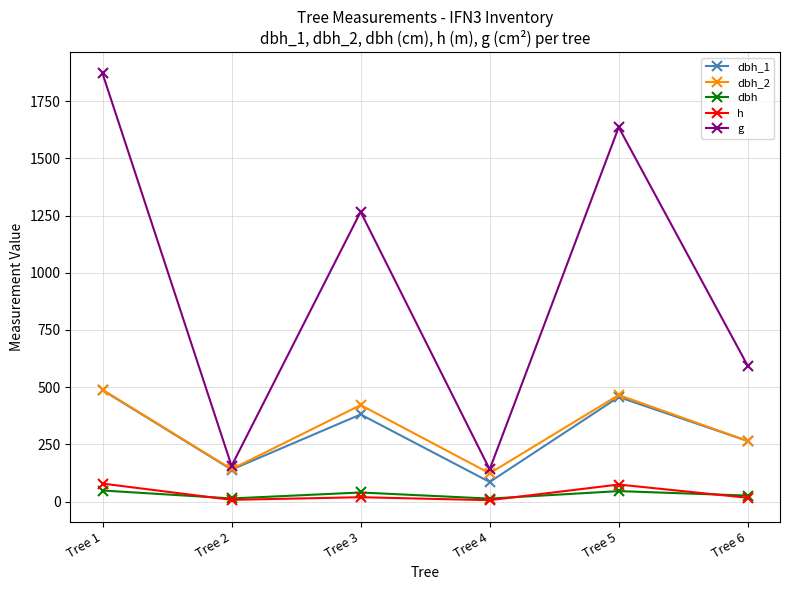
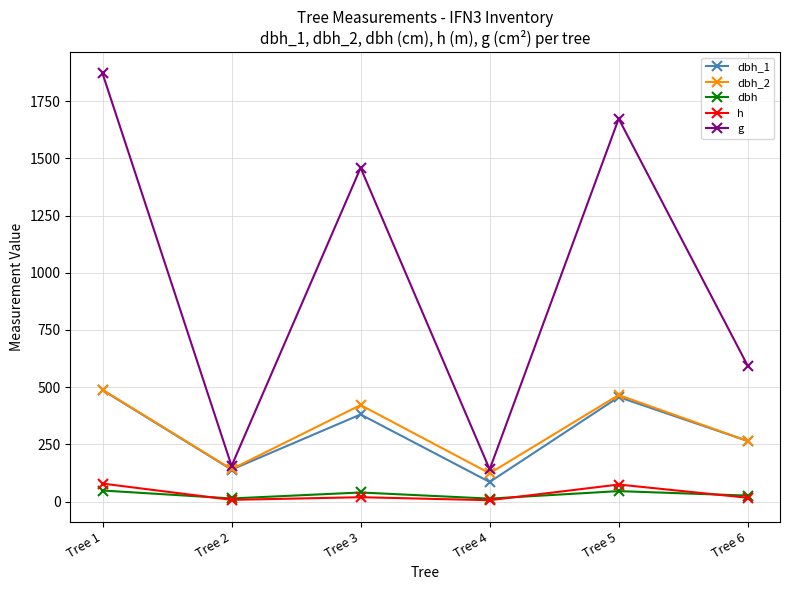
  {
    "dbh_1": {
      "Tree 3": 380,
      "Tree 4": 90
    },
    "dbh_2": {
      "Tree 3": 420,
      "Tree 4": 120
    },
    "dbh": {
      "Tree 1": 50,
      "Tree 3": 40,
      "Tree 5": 50
    },
    "h": {
      "Tree 1": 80,
      "Tree 3": 20,
      "Tree 5": 70
    },
    "g": {
      "Tree 1": 1870,
      "Tree 2": 160,
-     "Tree 3": 1270,
+     "Tree 3": 1460,
      "Tree 4": 140,
-     "Tree 5": 1640,
+     "Tree 5": 1670,
      "Tree 6": 590
    }
  }
